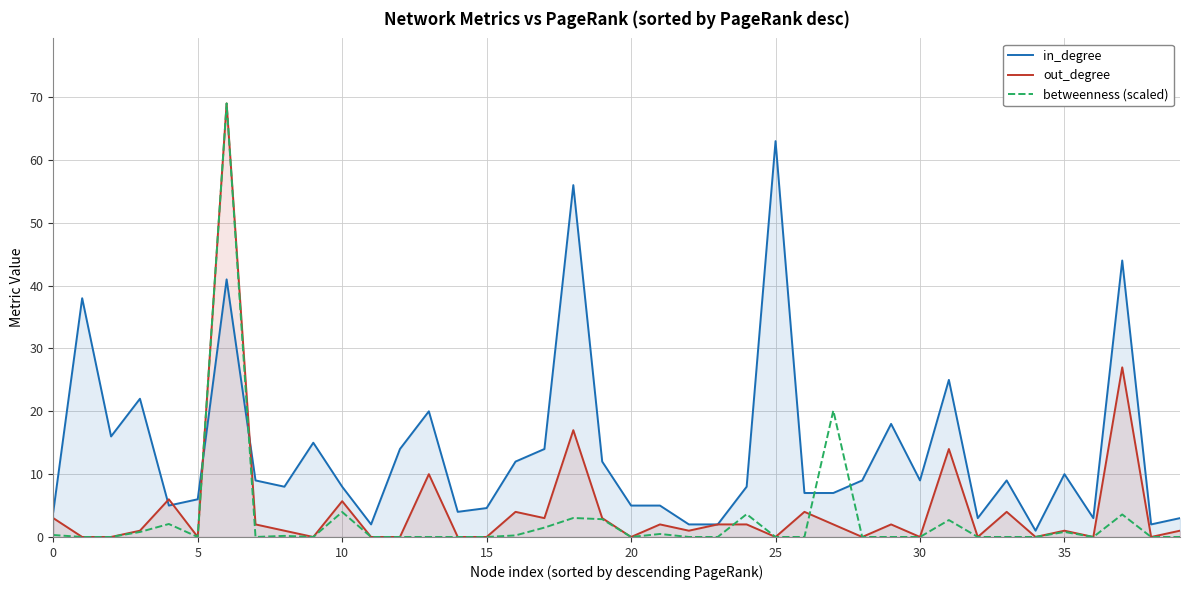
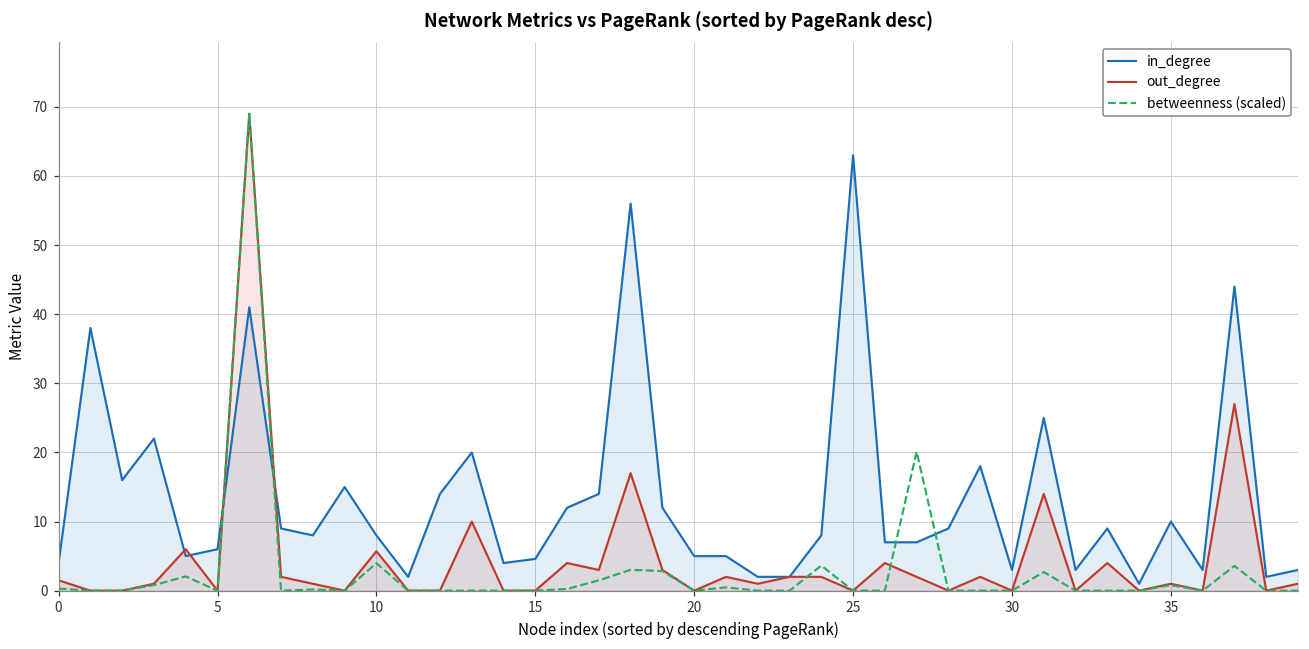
  {
    "in_degree": {
      "0": 4,
      "5": 6,
      "10": 8,
      "15": 5,
      "20": 5,
      "25": 63,
-     "30": 9,
+     "30": 3,
      "35": 10
    },
    "out_degree": {
-     "0": 3,
+     "0": 2,
      "10": 6
    },
    "betweenness (scaled)": {
      "0": 0,
      "10": 4
    }
  }
